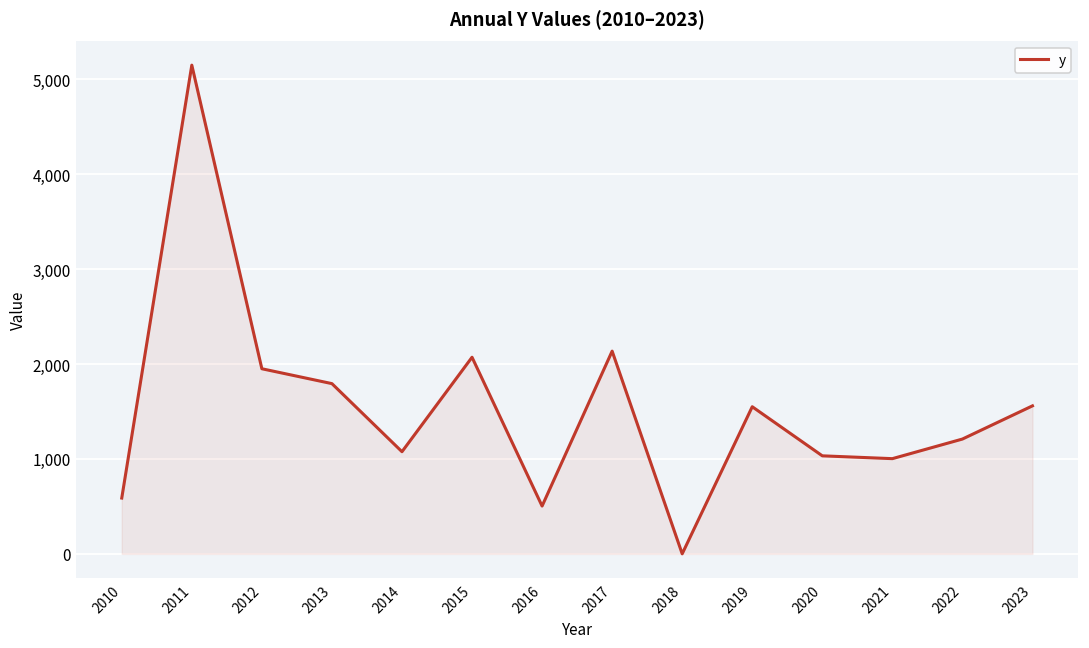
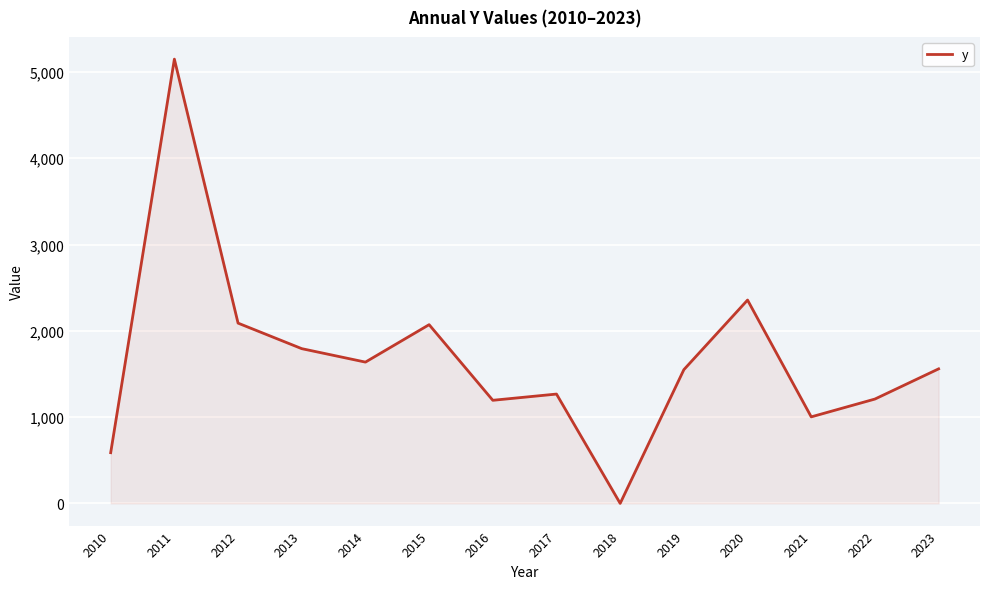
  {
    "2010": "600",
    "2011": "5,100",
-   "2012": "1,900",
+   "2012": "2,100",
    "2013": "1,800",
-   "2014": "1,100",
+   "2014": "1,600",
    "2015": "2,100",
-   "2016": "500",
-   "2017": "2,100",
+   "2016": "1,200",
+   "2017": "1,300",
    "2018": "0",
    "2019": "1,500",
-   "2020": "1,000",
+   "2020": "2,400",
    "2021": "1,000",
    "2022": "1,200",
    "2023": "1,600"
  }
